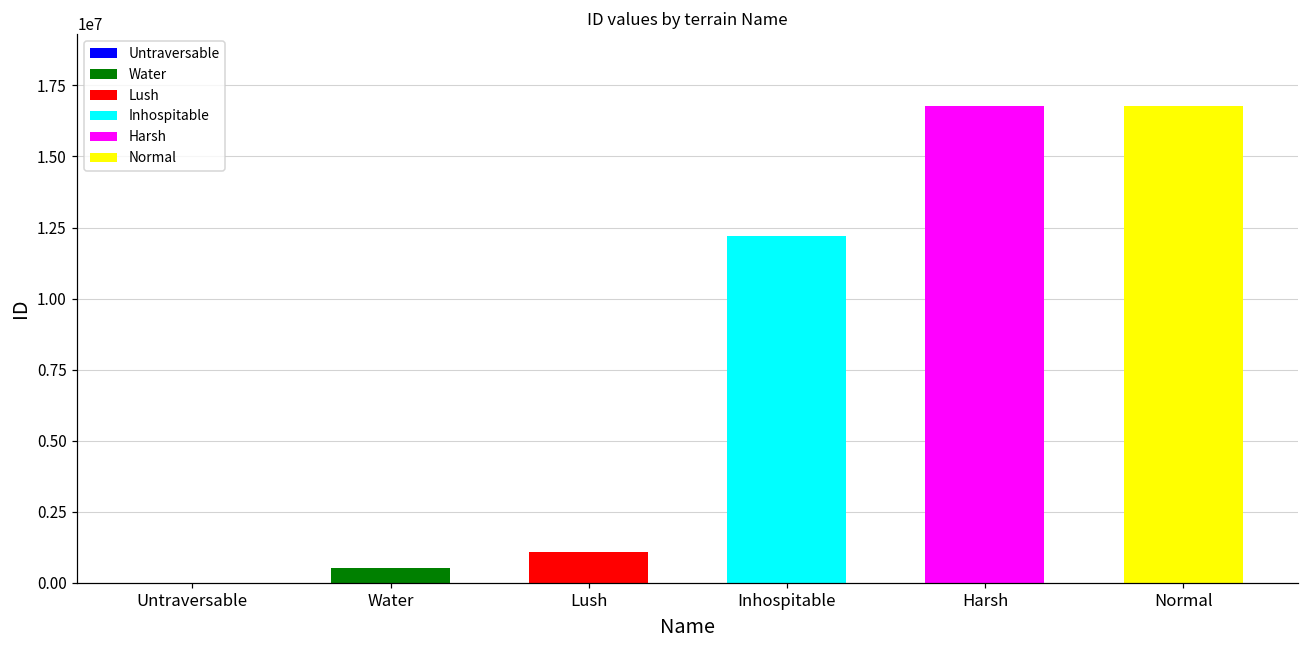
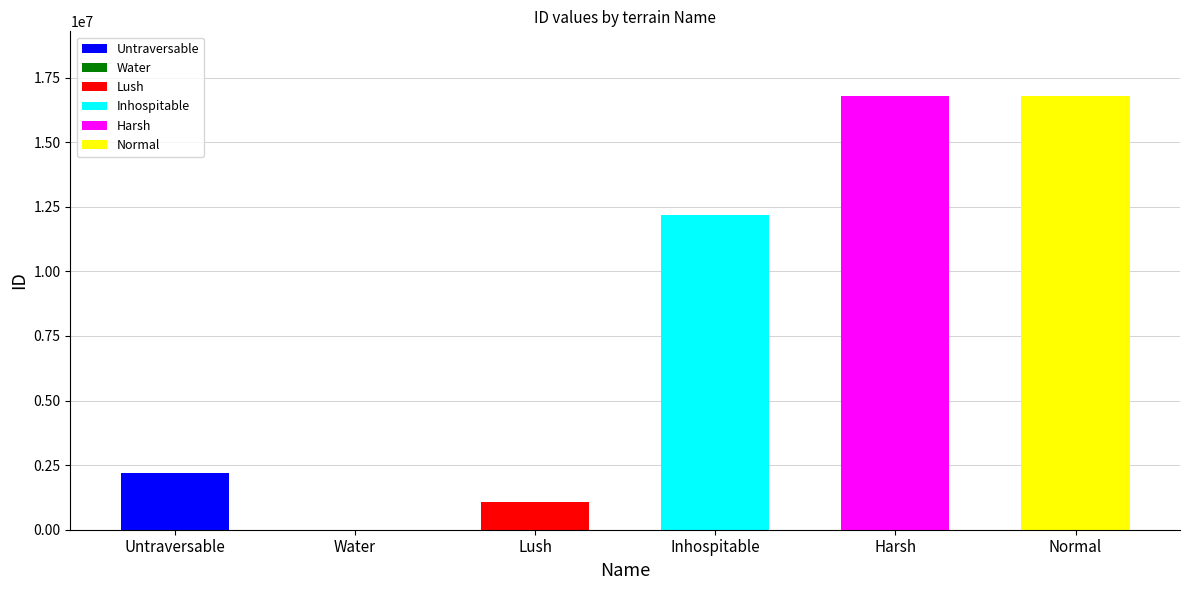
  {
-   "Untraversable": 0,
-   "Water": 500000,
+   "Untraversable": 2200000,
+   "Water": 0,
    "Lush": 1100000,
    "Inhospitable": 12200000,
    "Harsh": 16800000,
    "Normal": 16800000
  }
